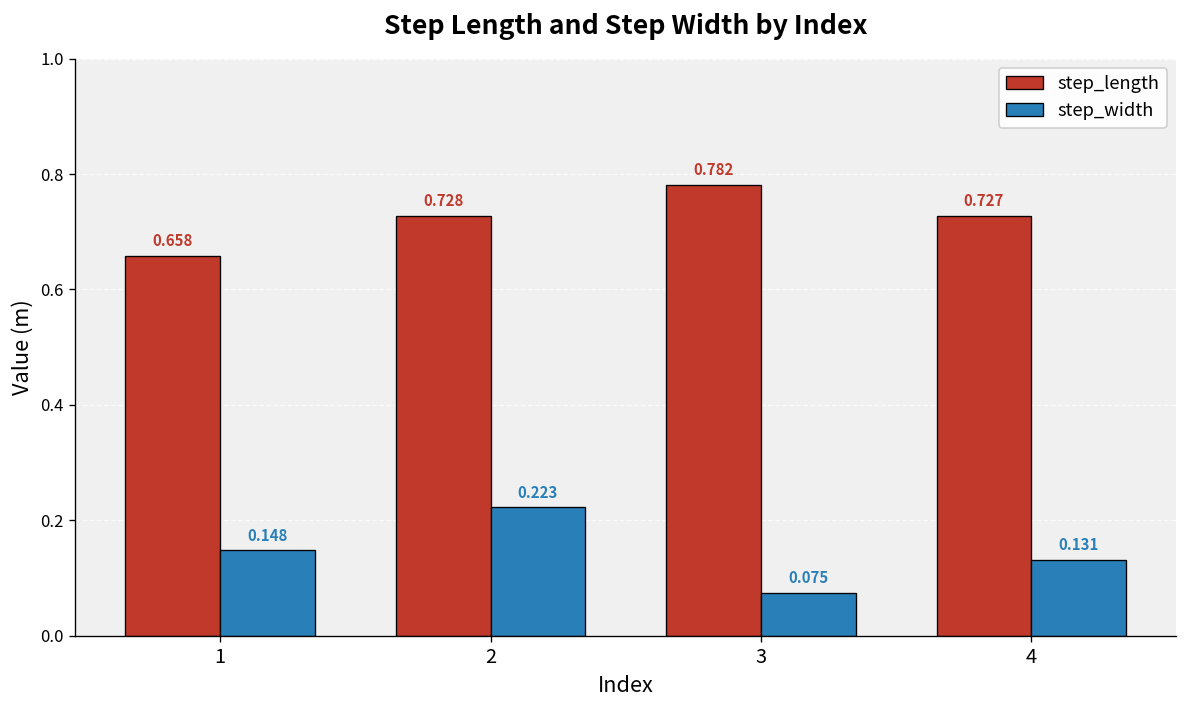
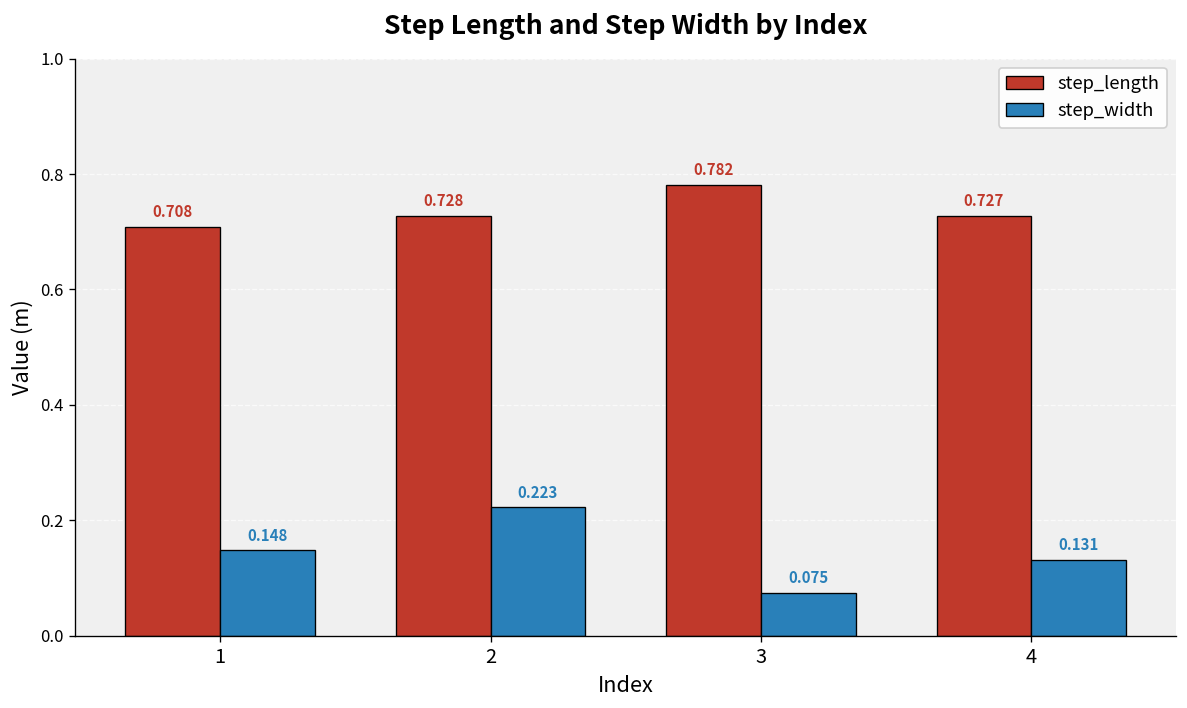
  {
    "step_length": {
-     "1": 0.658,
+     "1": 0.708,
      "2": 0.728,
      "3": 0.782,
      "4": 0.727
    },
    "step_width": {
      "1": 0.148,
      "2": 0.223,
      "3": 0.075,
      "4": 0.131
    }
  }
